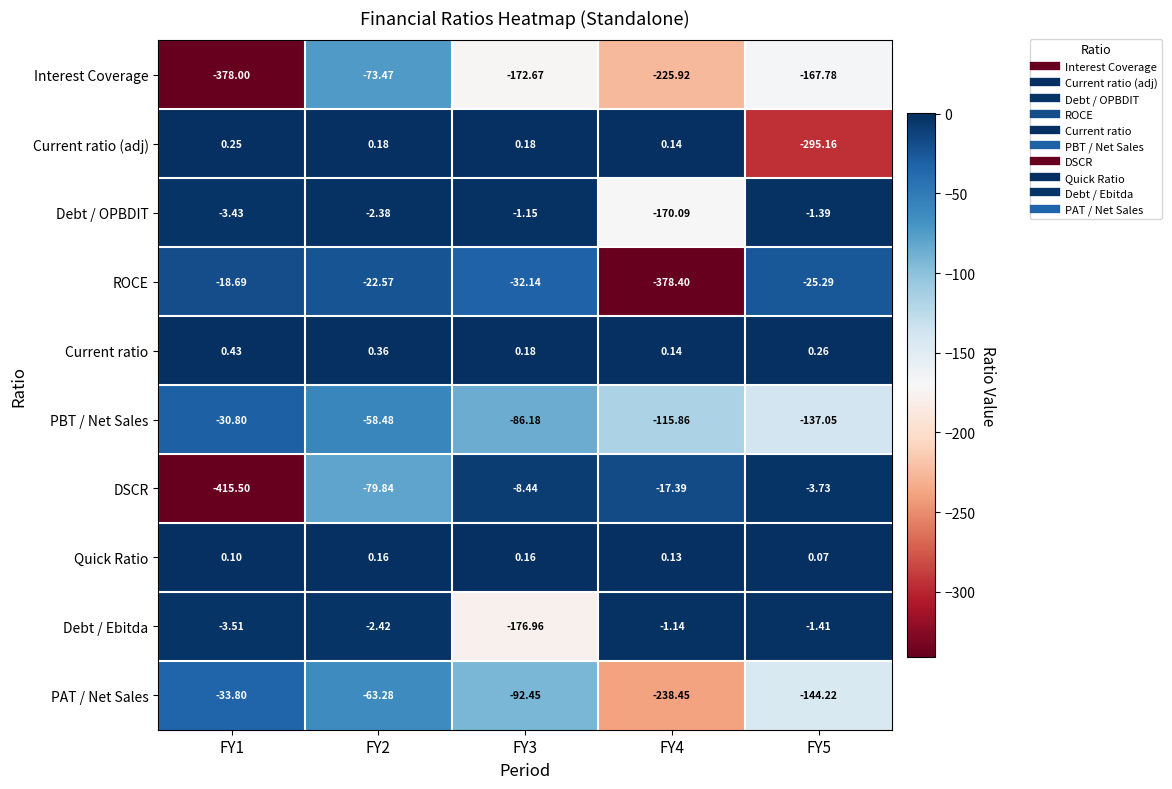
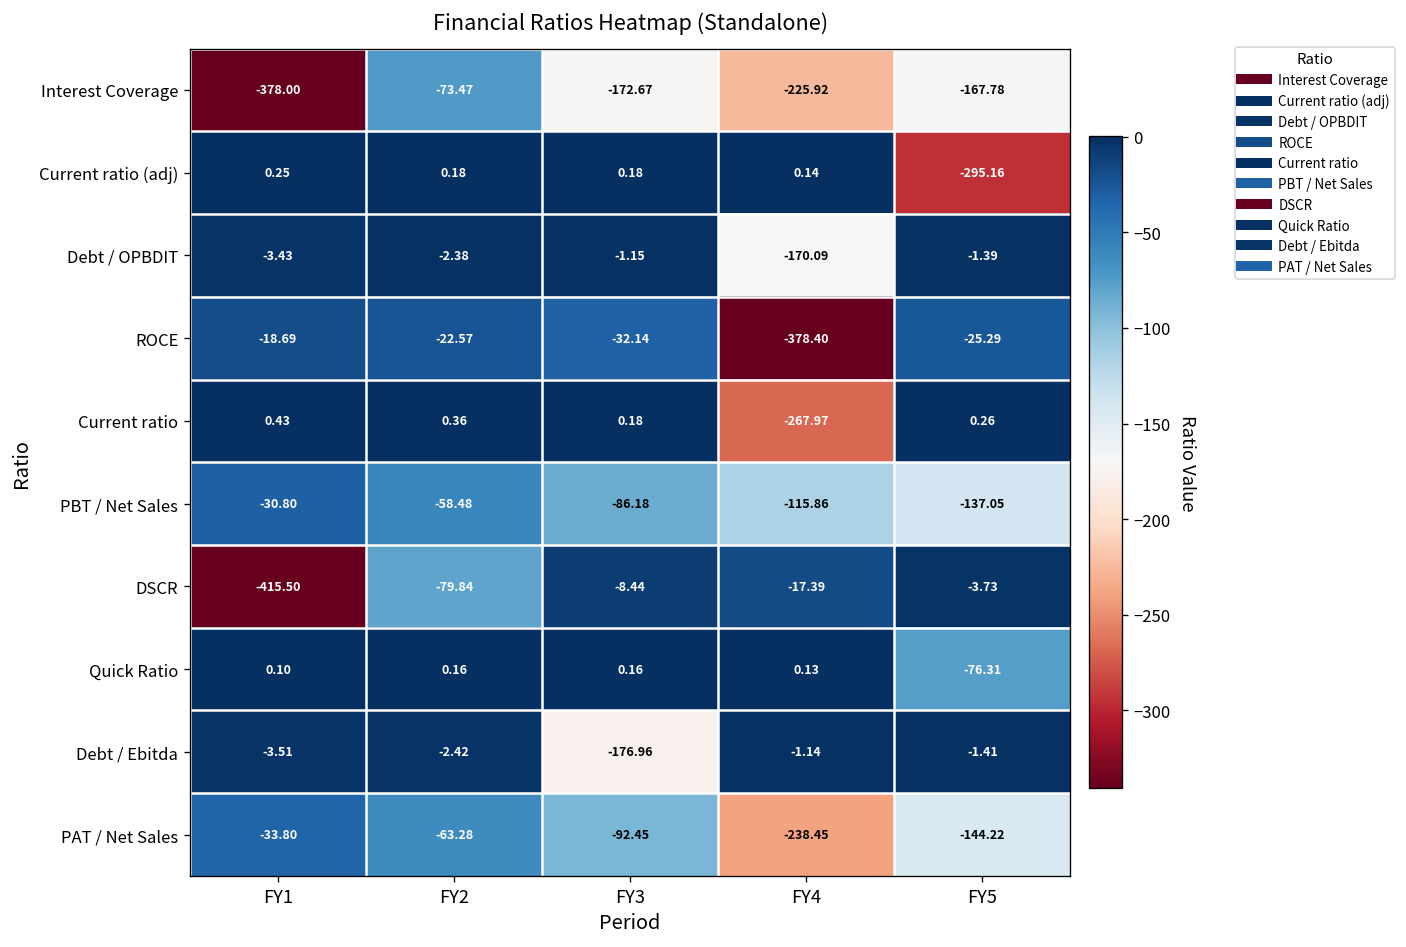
  {
    "Interest Coverage": {
      "FY1": -378.00,
      "FY2": -73.47,
      "FY3": -172.67,
      "FY4": -225.92,
      "FY5": -167.78
    },
    "Current ratio (adj)": {
      "FY1": 0.25,
      "FY2": 0.18,
      "FY3": 0.18,
      "FY4": 0.14,
      "FY5": -295.16
    },
    "Debt / OPBDIT": {
      "FY1": -3.43,
      "FY2": -2.38,
      "FY3": -1.15,
      "FY4": -170.09,
      "FY5": -1.39
    },
    "ROCE": {
      "FY1": -18.69,
      "FY2": -22.57,
      "FY3": -32.14,
      "FY4": -378.40,
      "FY5": -25.29
    },
    "Current ratio": {
      "FY1": 0.43,
      "FY2": 0.36,
      "FY3": 0.18,
-     "FY4": 0.14,
+     "FY4": -267.97,
      "FY5": 0.26
    },
    "PBT / Net Sales": {
      "FY1": -30.80,
      "FY2": -58.48,
      "FY3": -86.18,
      "FY4": -115.86,
      "FY5": -137.05
    },
    "DSCR": {
      "FY1": -415.50,
      "FY2": -79.84,
      "FY3": -8.44,
      "FY4": -17.39,
      "FY5": -3.73
    },
    "Quick Ratio": {
      "FY1": 0.10,
      "FY2": 0.16,
      "FY3": 0.16,
      "FY4": 0.13,
-     "FY5": 0.07
+     "FY5": -76.31
    },
    "Debt / Ebitda": {
      "FY1": -3.51,
      "FY2": -2.42,
      "FY3": -176.96,
      "FY4": -1.14,
      "FY5": -1.41
    },
    "PAT / Net Sales": {
      "FY1": -33.80,
      "FY2": -63.28,
      "FY3": -92.45,
      "FY4": -238.45,
      "FY5": -144.22
    }
  }
